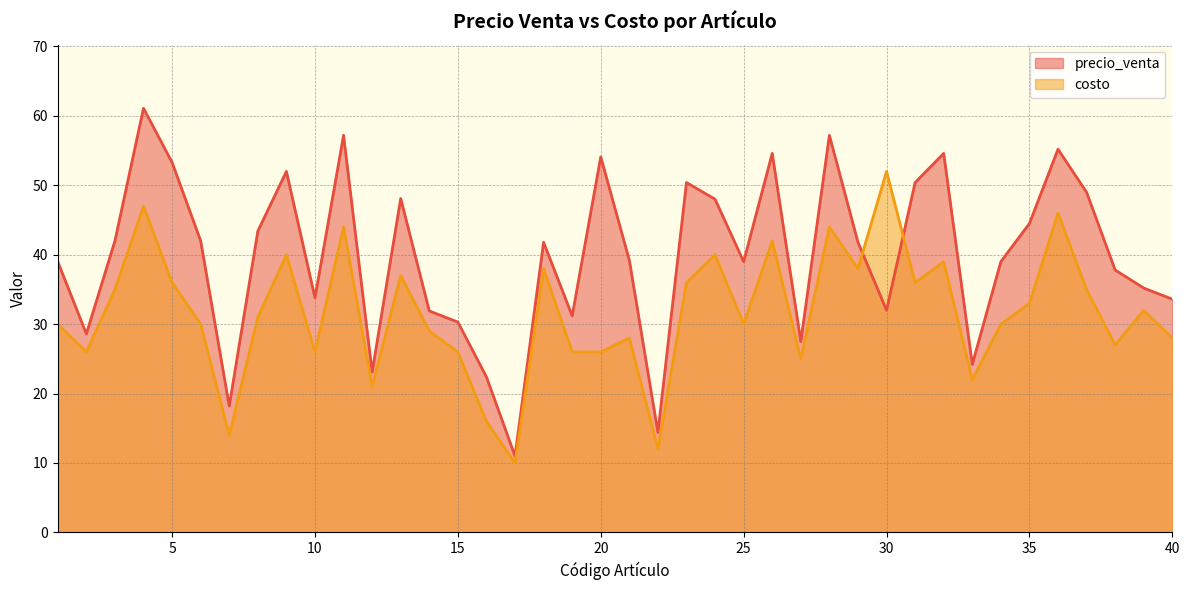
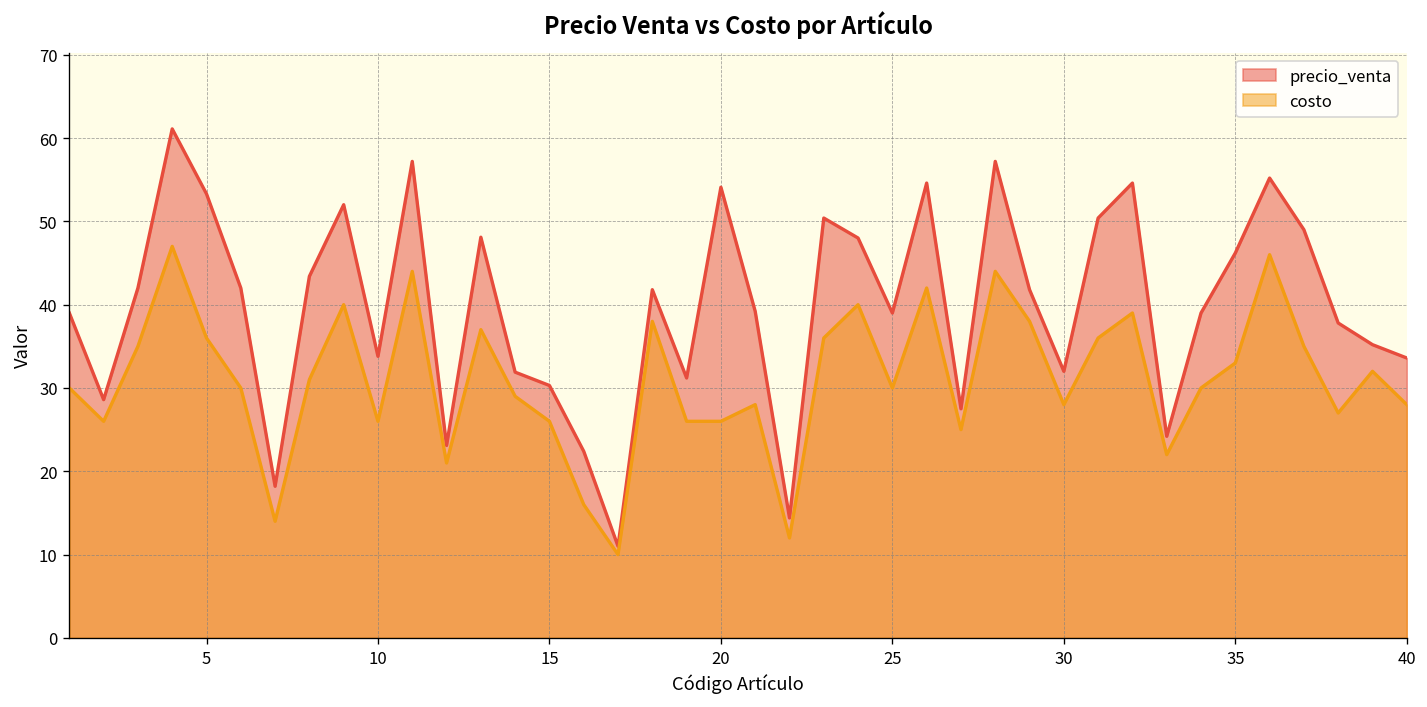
  {
    "precio_venta": {
      "5": 53,
      "10": 34,
      "15": 30,
      "20": 54,
      "25": 39,
      "30": 32,
-     "35": 45,
+     "35": 46,
      "40": 34
    },
    "costo": {
      "5": 36,
      "10": 26,
      "15": 26,
      "20": 26,
      "25": 30,
-     "30": 52,
+     "30": 28,
      "35": 33,
      "40": 28
    }
  }
